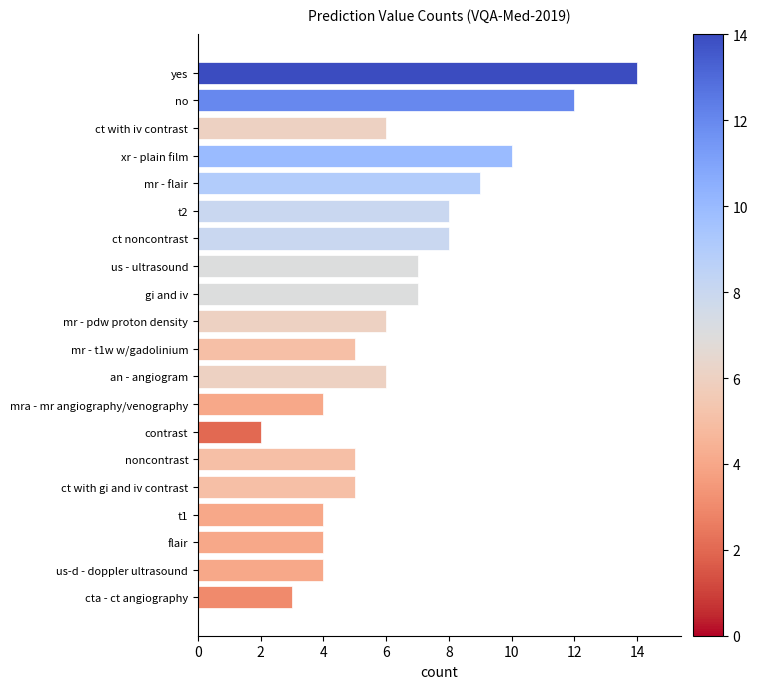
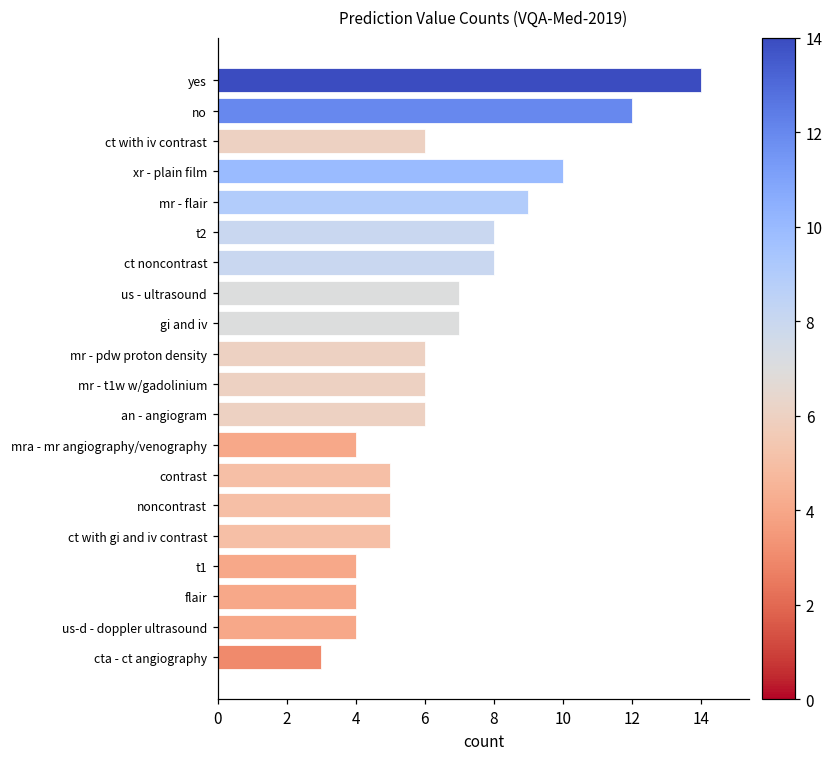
  {
    "yes": 14,
    "no": 12,
    "ct with iv contrast": 6,
    "xr - plain film": 10,
    "mr - flair": 9,
    "t2": 8,
    "ct noncontrast": 8,
    "us - ultrasound": 7,
    "gi and iv": 7,
    "mr - pdw proton density": 6,
-   "mr - t1w w/gadolinium": 5,
+   "mr - t1w w/gadolinium": 6,
    "an - angiogram": 6,
    "mra - mr angiography/venography": 4,
-   "contrast": 2,
+   "contrast": 5,
    "noncontrast": 5,
    "ct with gi and iv contrast": 5,
    "t1": 4,
    "flair": 4,
    "us-d - doppler ultrasound": 4,
    "cta - ct angiography": 3
  }
